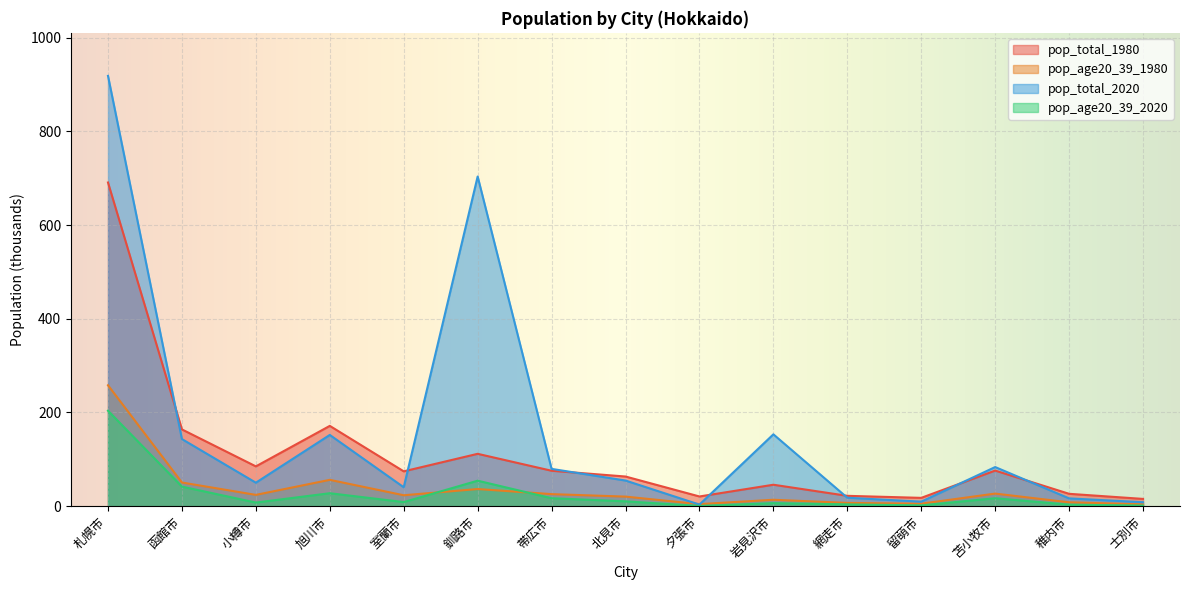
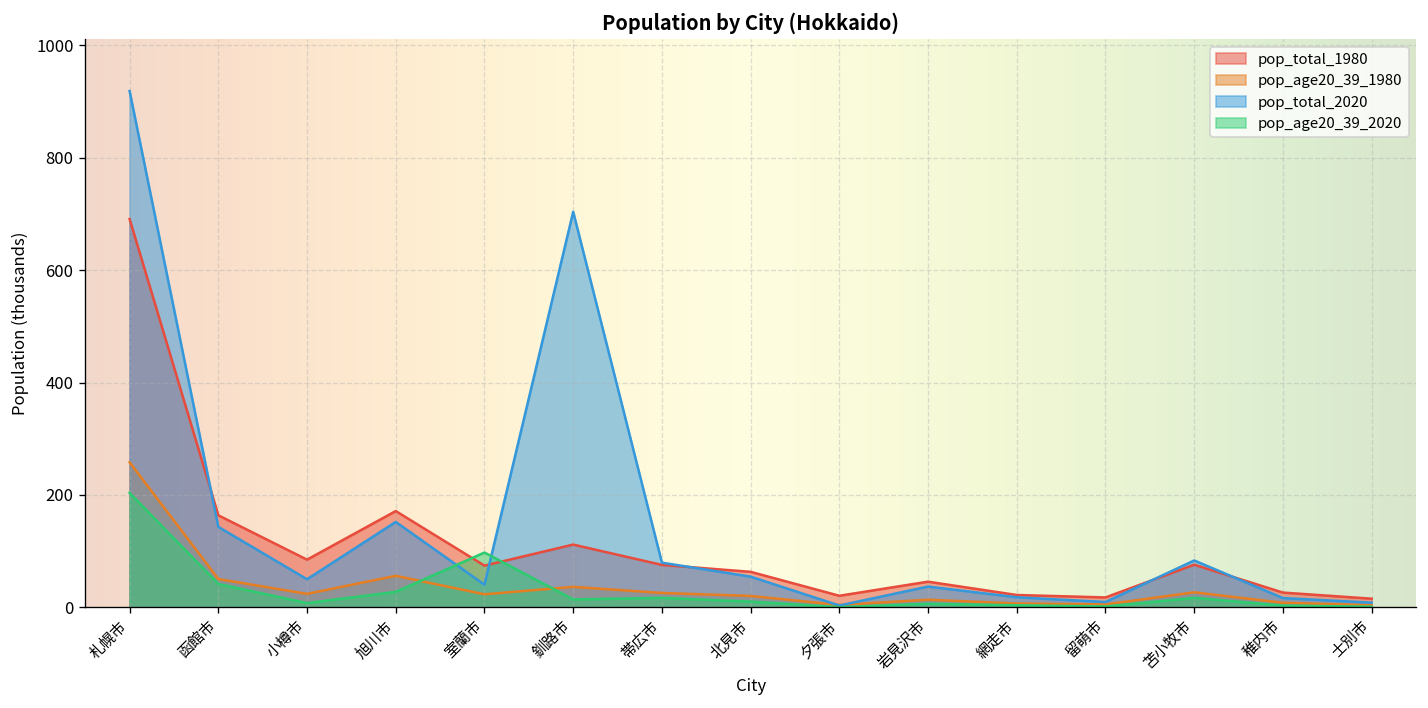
  {
    "pop_total_2020": {
      "札幌市": 920,
      "函館市": 140,
      "小樽市": 50,
      "旭川市": 150,
      "室蘭市": 40,
      "釧路市": 700,
      "北見市": 50,
-     "岩見沢市": 150,
+     "岩見沢市": 40,
      "苫小牧市": 80,
      "稚内市": 20
    },
    "pop_age20_39_2020": {
      "札幌市": 200,
      "函館市": 40,
      "小樽市": 10,
      "旭川市": 30,
-     "室蘭市": 10,
-     "釧路市": 50,
+     "室蘭市": 100,
+     "釧路市": 10,
      "帯広市": 20,
      "北見市": 10,
      "岩見沢市": 10,
      "苫小牧市": 20
    }
  }
